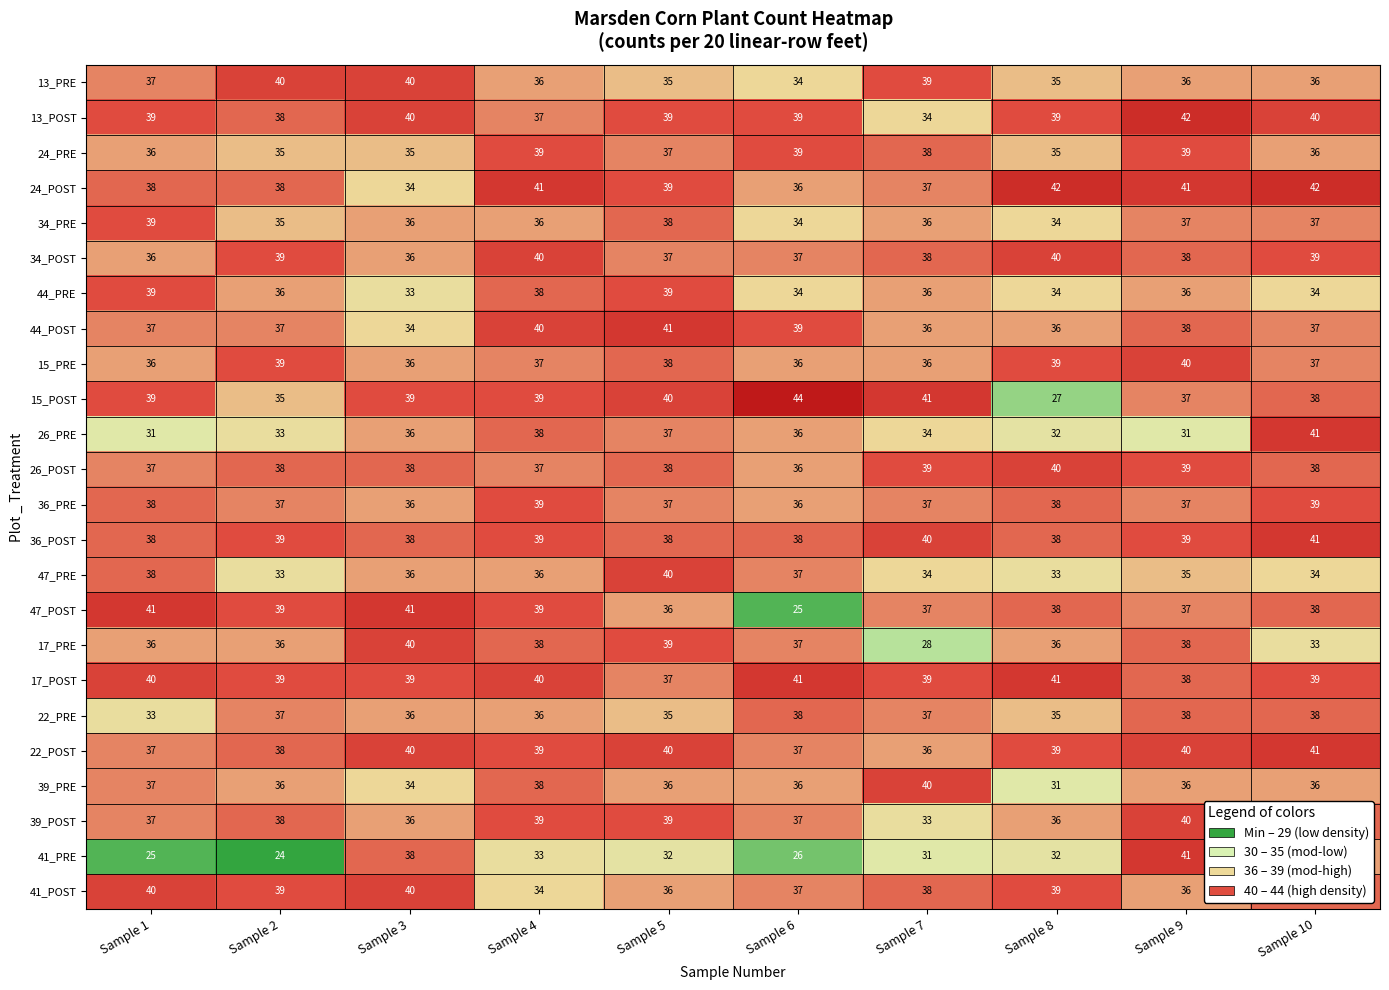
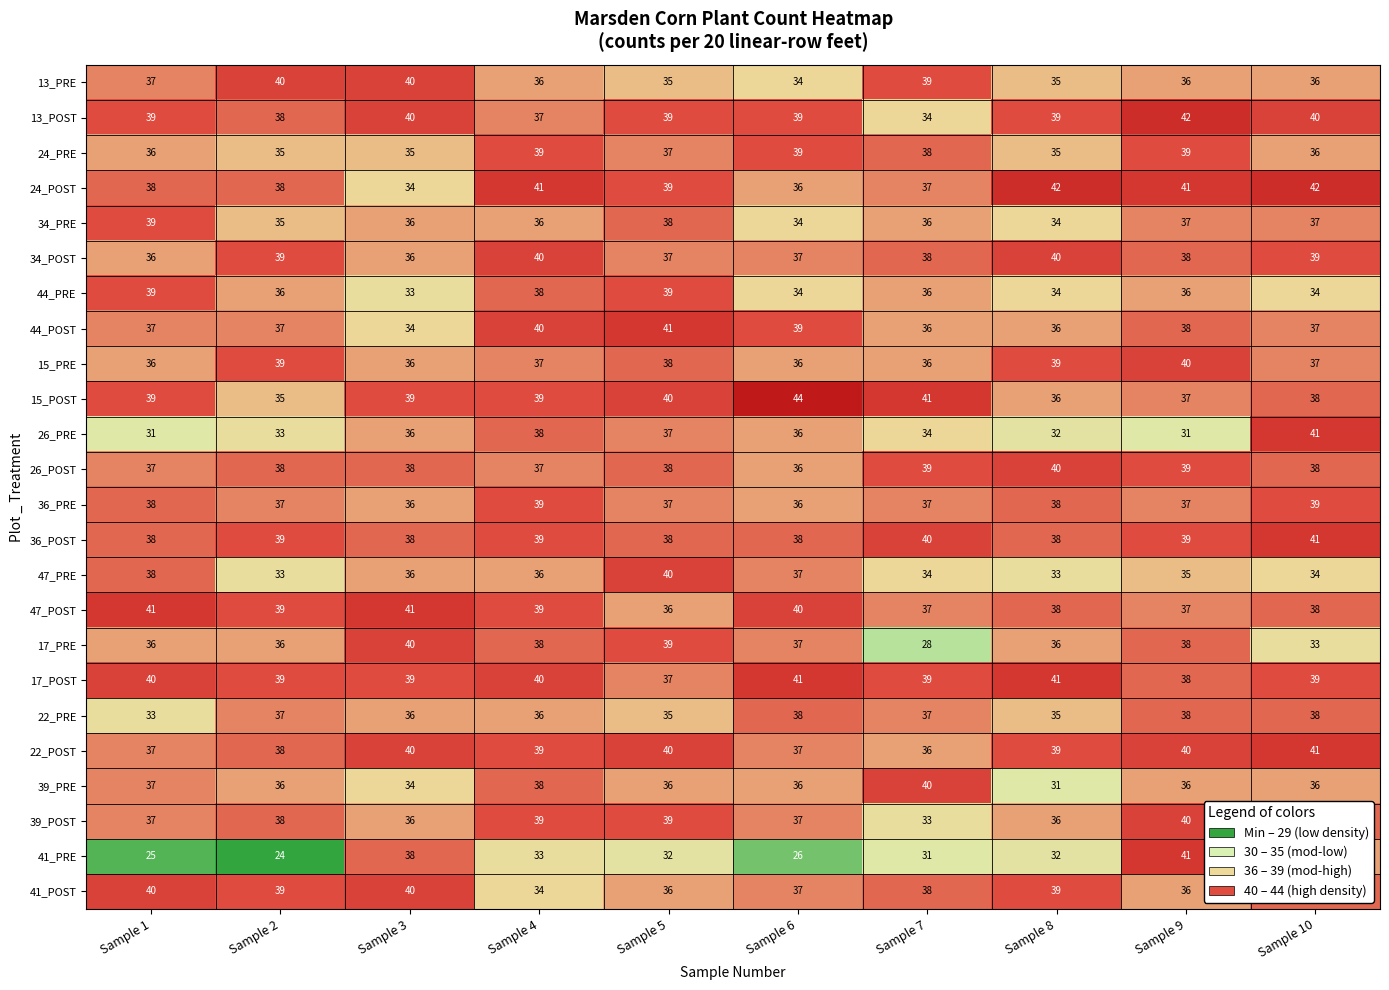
  {
    "15_POST": {
      "Sample 1": 39,
      "Sample 2": 35,
      "Sample 3": 39,
      "Sample 4": 39,
      "Sample 5": 40,
      "Sample 6": 44,
      "Sample 7": 41,
-     "Sample 8": 27,
+     "Sample 8": 36,
      "Sample 9": 37,
      "Sample 10": 38
    },
    "47_POST": {
      "Sample 1": 41,
      "Sample 2": 39,
      "Sample 3": 41,
      "Sample 4": 39,
      "Sample 5": 36,
-     "Sample 6": 25,
+     "Sample 6": 40,
      "Sample 7": 37,
      "Sample 8": 38,
      "Sample 9": 37,
      "Sample 10": 38
    }
  }
